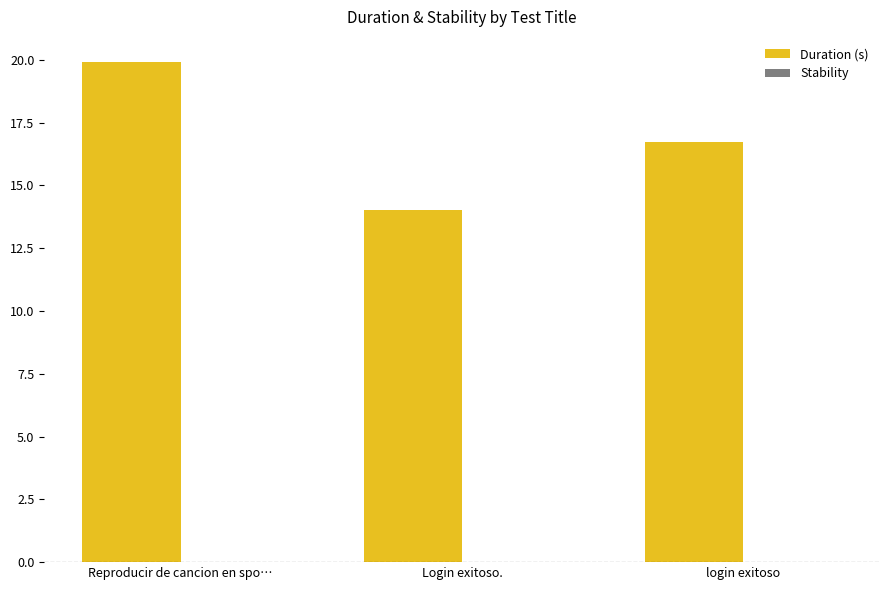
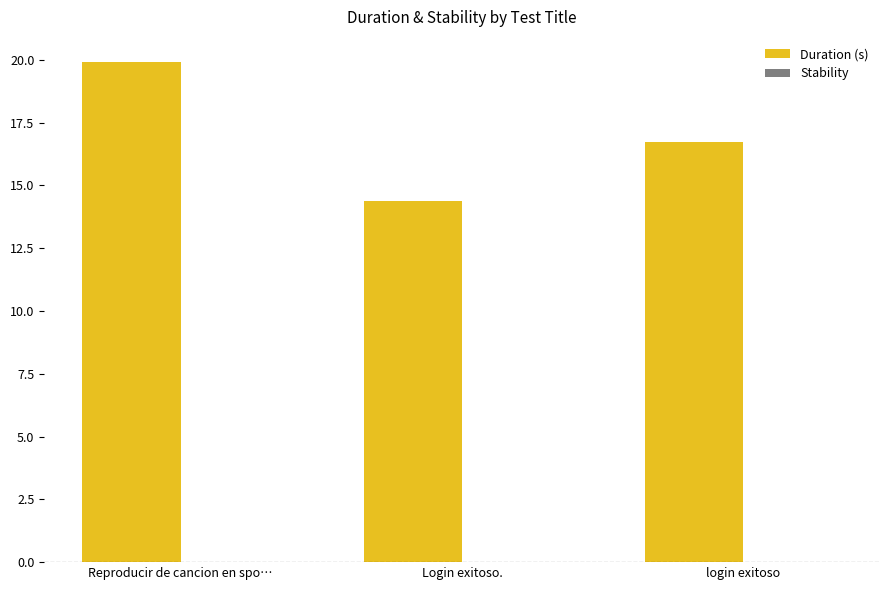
  {
    "Duration (s)": {
      "Reproducir de cancion en spo…": 19.9,
-     "Login exitoso.": 14.0,
+     "Login exitoso.": 14.4,
      "login exitoso": 16.8
    },
    "Stability": {
      "Reproducir de cancion en spo…": 0.0,
      "Login exitoso.": 0.0,
      "login exitoso": 0.0
    }
  }
